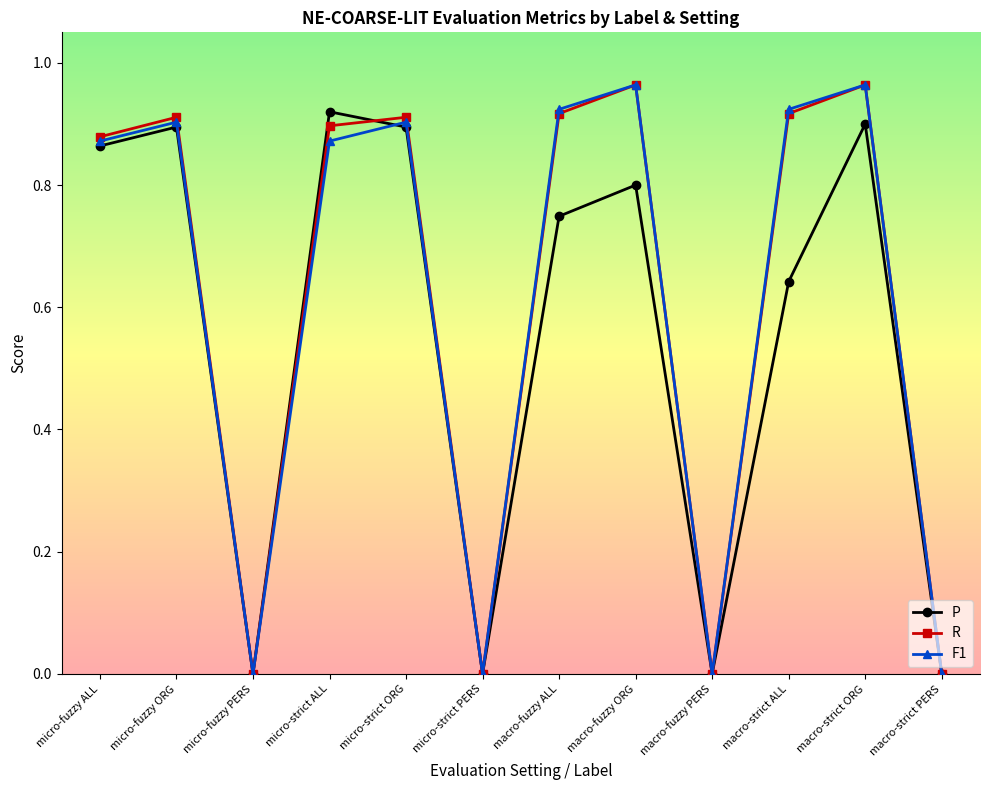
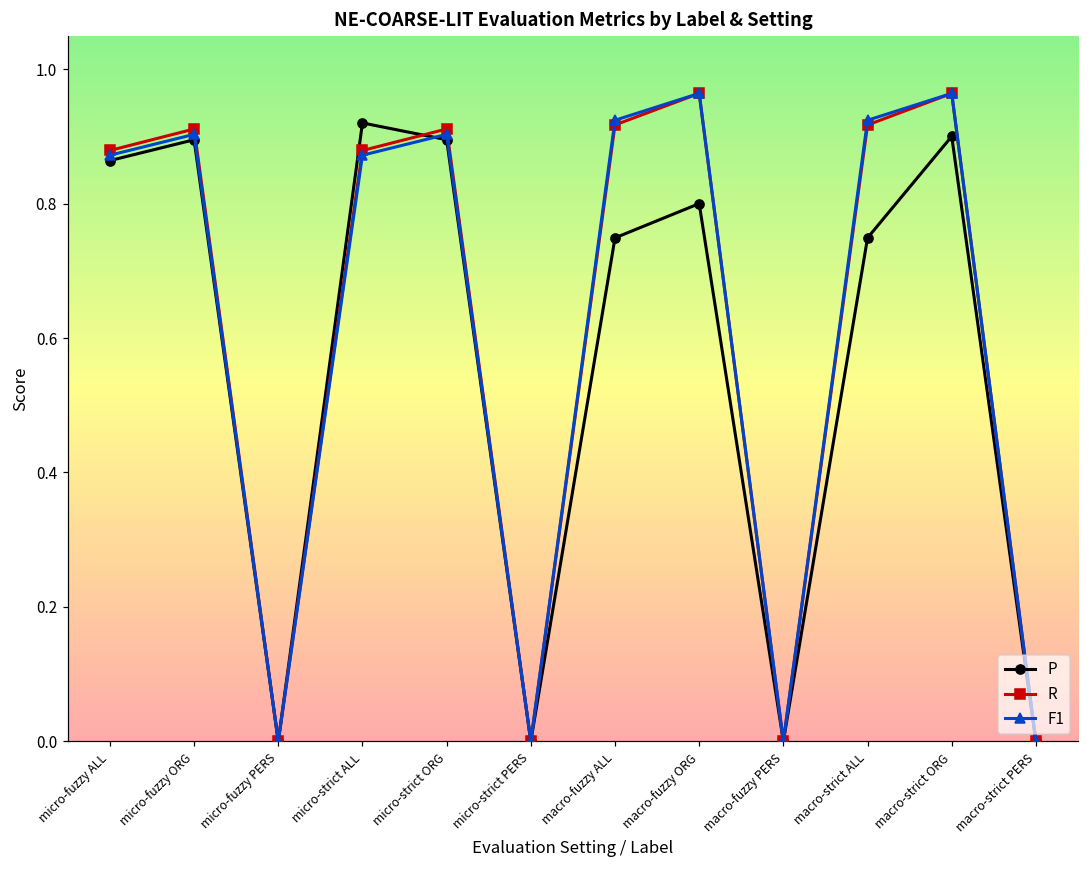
  {
    "P": {
      "micro-fuzzy ALL": 0.86,
      "micro-fuzzy ORG": 0.90,
      "micro-strict ALL": 0.92,
      "micro-strict ORG": 0.90,
      "macro-fuzzy ALL": 0.75,
      "macro-fuzzy ORG": 0.80,
-     "macro-strict ALL": 0.64,
+     "macro-strict ALL": 0.75,
      "macro-strict ORG": 0.90
    },
    "R": {
      "micro-fuzzy ALL": 0.88,
      "micro-fuzzy ORG": 0.91,
-     "micro-strict ALL": 0.90,
+     "micro-strict ALL": 0.88,
      "micro-strict ORG": 0.91,
      "macro-fuzzy ALL": 0.92,
      "macro-strict ALL": 0.92
    },
    "F1": {
      "micro-fuzzy ALL": 0.87,
      "micro-fuzzy ORG": 0.90,
      "micro-strict ALL": 0.87,
      "micro-strict ORG": 0.90,
      "macro-fuzzy ALL": 0.92,
      "macro-strict ALL": 0.92
    }
  }
